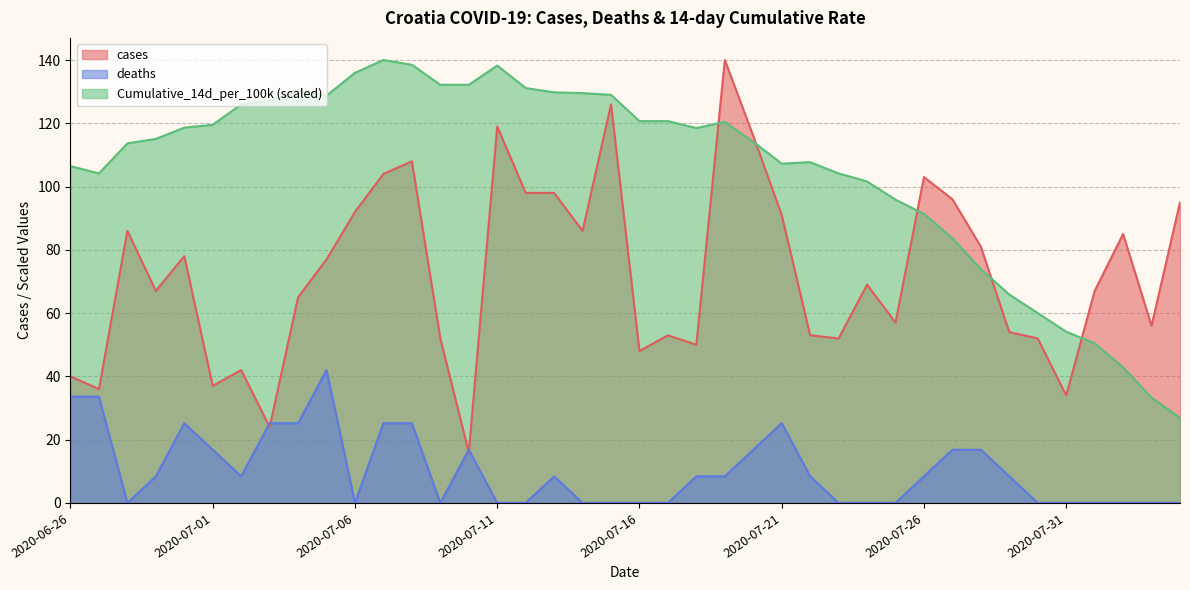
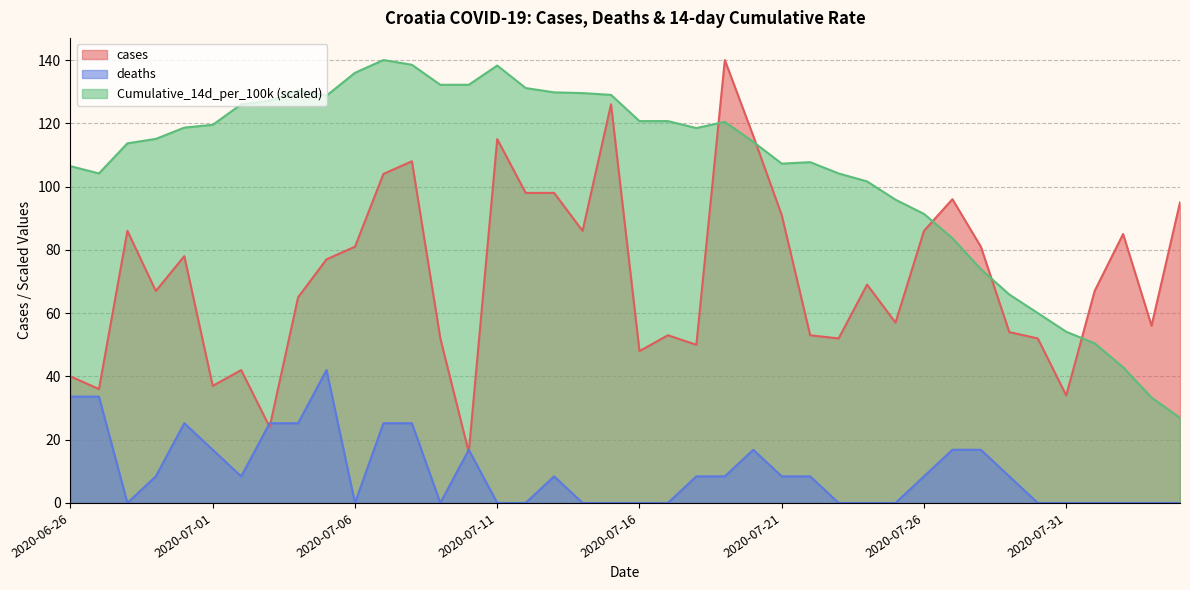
  {
    "cases": {
      "2020-06-26": 40,
      "2020-07-01": 37,
-     "2020-07-06": 92,
-     "2020-07-11": 119,
+     "2020-07-06": 81,
+     "2020-07-11": 115,
      "2020-07-16": 48,
      "2020-07-21": 91,
-     "2020-07-26": 103,
+     "2020-07-26": 86,
      "2020-07-31": 34
    },
    "deaths": {
      "2020-06-26": 34,
      "2020-07-01": 17,
      "2020-07-06": 0,
      "2020-07-11": 0,
      "2020-07-16": 0,
-     "2020-07-21": 25,
+     "2020-07-21": 8,
      "2020-07-26": 8,
      "2020-07-31": 0
    }
  }
